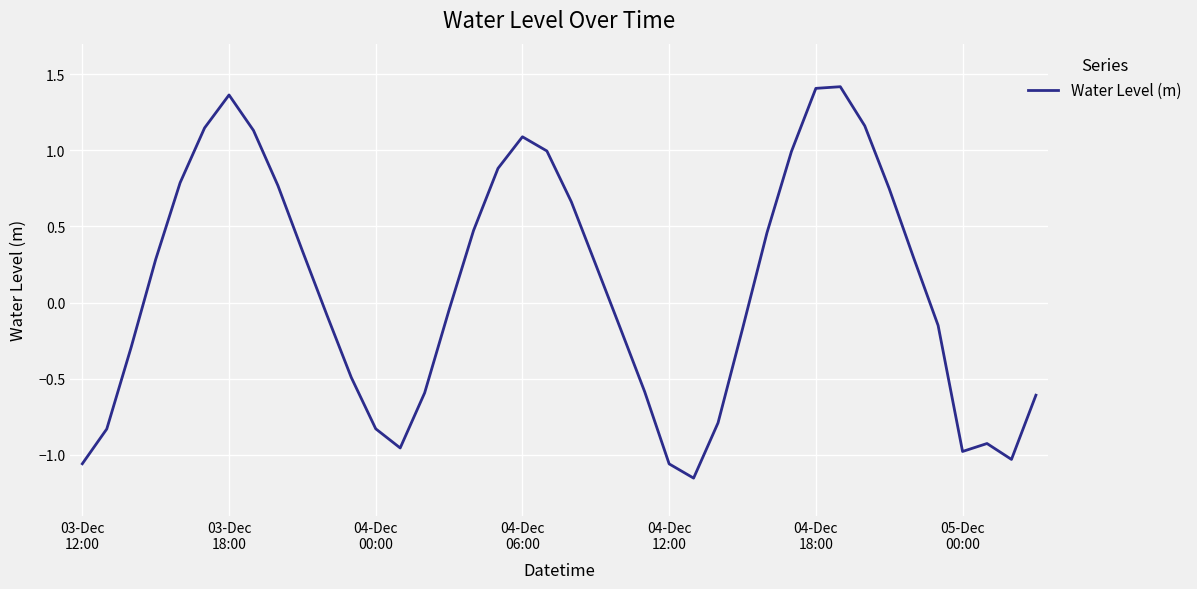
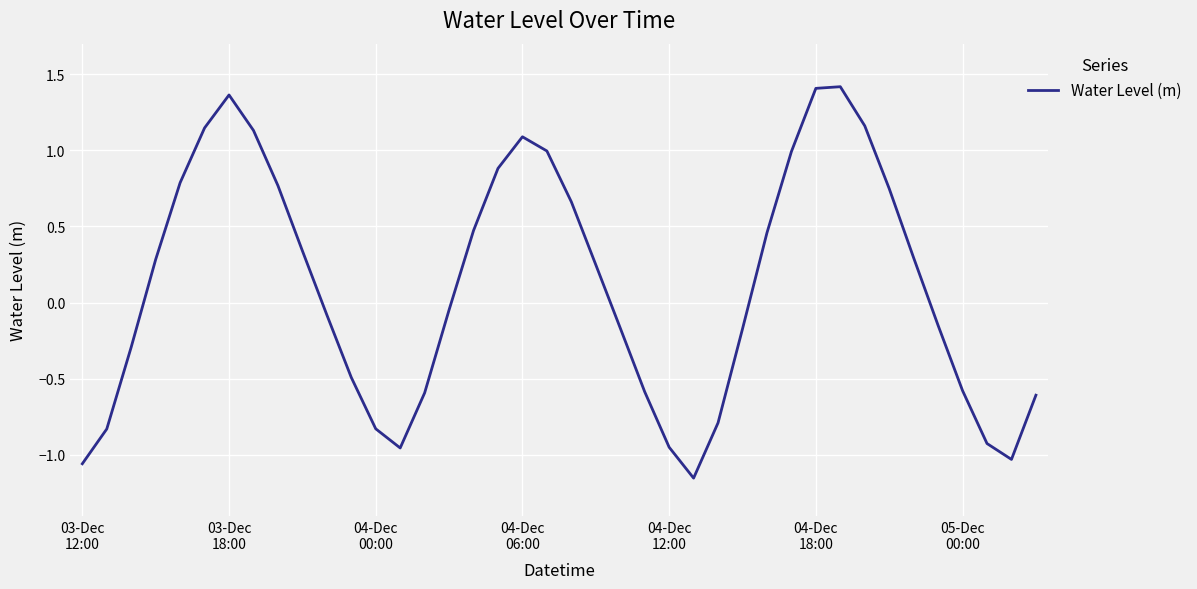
  {
    "03-Dec 12:00": -1.06,
    "03-Dec 18:00": 1.36,
    "04-Dec 00:00": -0.83,
    "04-Dec 06:00": 1.09,
-   "04-Dec 12:00": -1.06,
+   "04-Dec 12:00": -0.95,
    "04-Dec 18:00": 1.41,
-   "05-Dec 00:00": -0.98
+   "05-Dec 00:00": -0.58
  }
